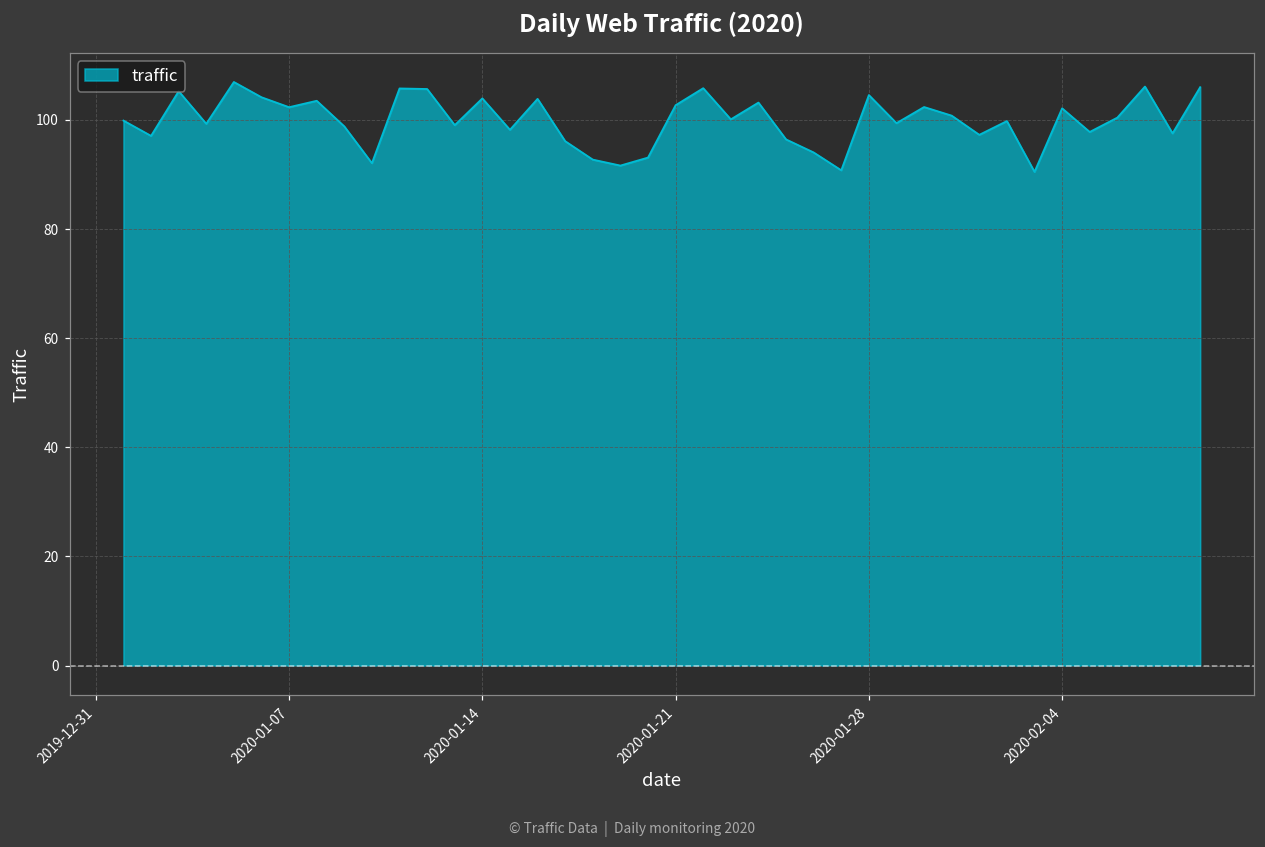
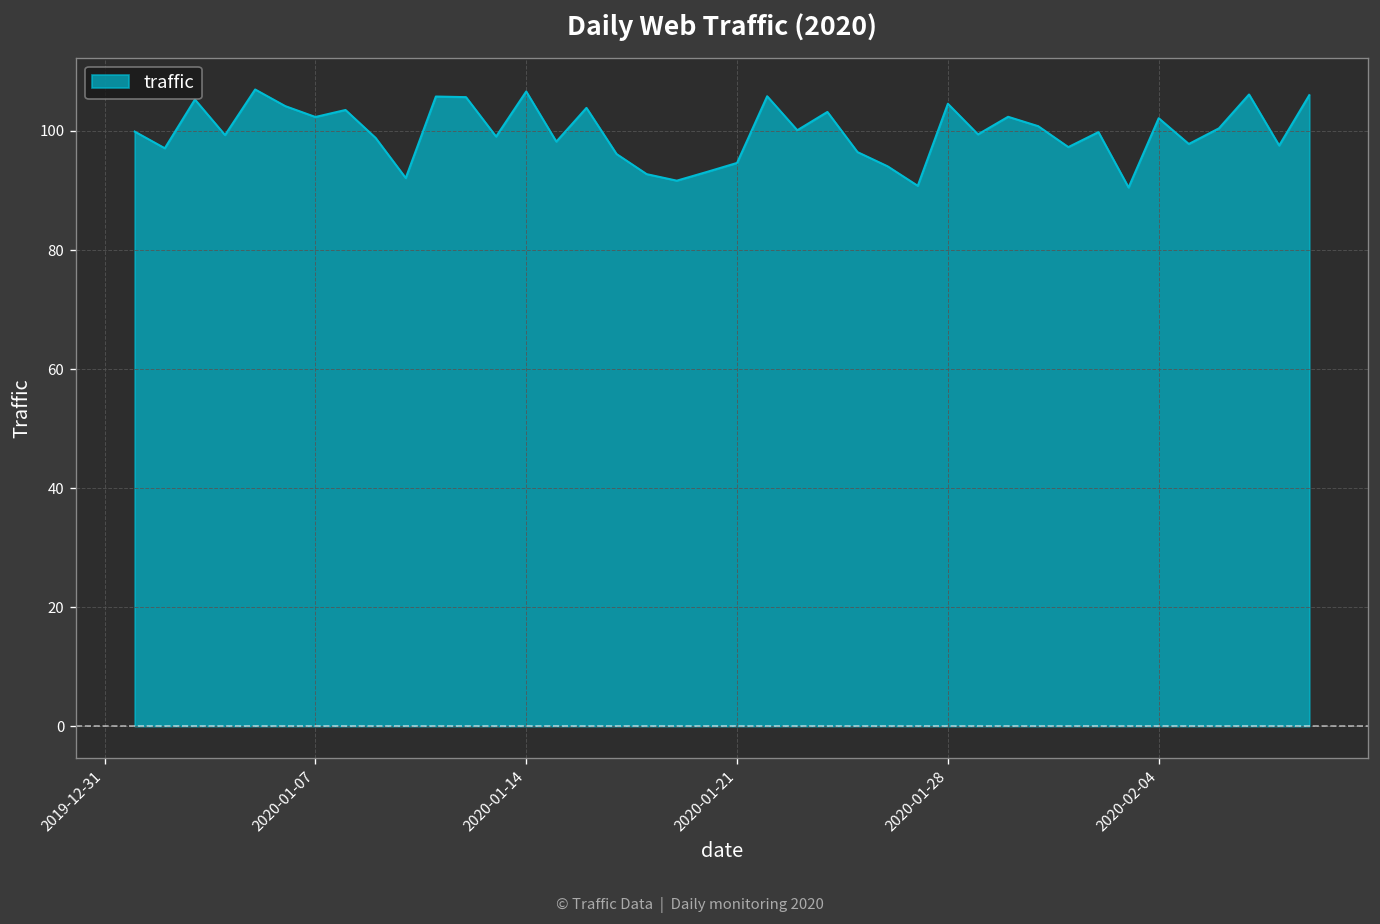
  {
    "2020-01-07": 102,
-   "2020-01-14": 104,
-   "2020-01-21": 103,
+   "2020-01-14": 107,
+   "2020-01-21": 95,
    "2020-01-28": 105,
    "2020-02-04": 102
  }
